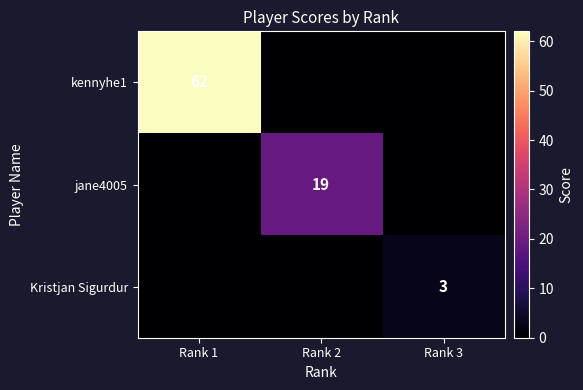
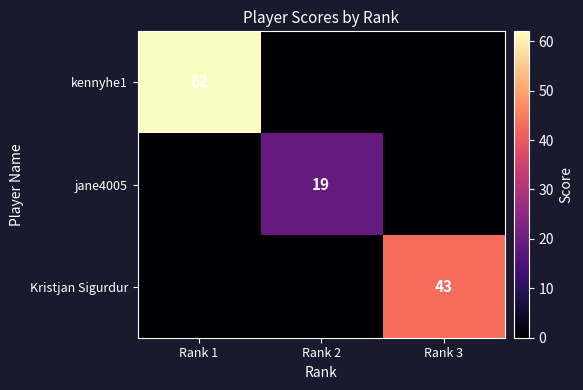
  {
    "kennyhe1": {
      "Rank 1": 62
    },
    "jane4005": {
      "Rank 2": 19
    },
    "Kristjan Sigurdur": {
-     "Rank 3": 3
+     "Rank 3": 43
    }
  }
